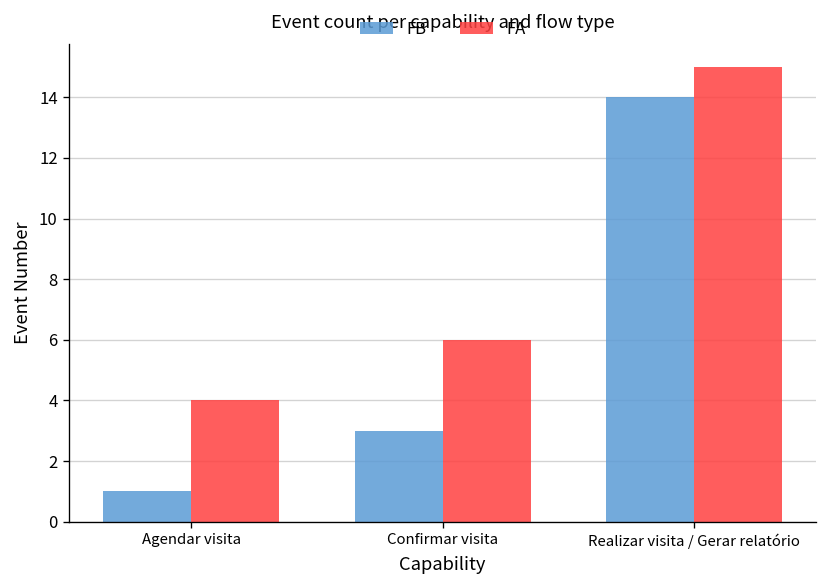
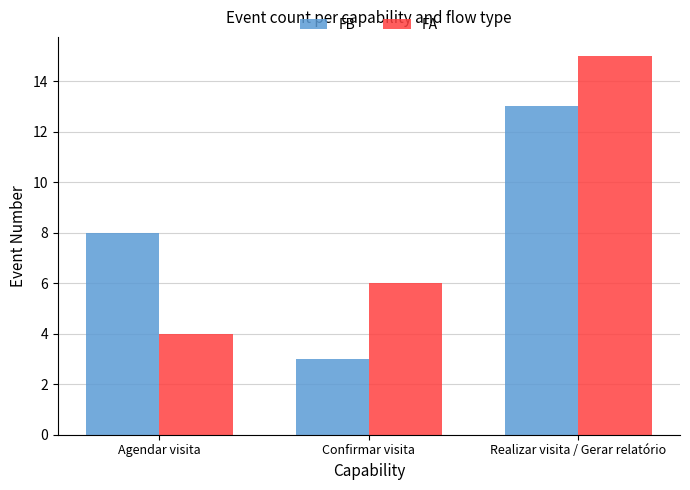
  {
    "FB": {
-     "Agendar visita": 1,
+     "Agendar visita": 8,
      "Confirmar visita": 3,
-     "Realizar visita / Gerar relatório": 14
+     "Realizar visita / Gerar relatório": 13
    },
    "FA": {
      "Agendar visita": 4,
      "Confirmar visita": 6,
      "Realizar visita / Gerar relatório": 15
    }
  }
